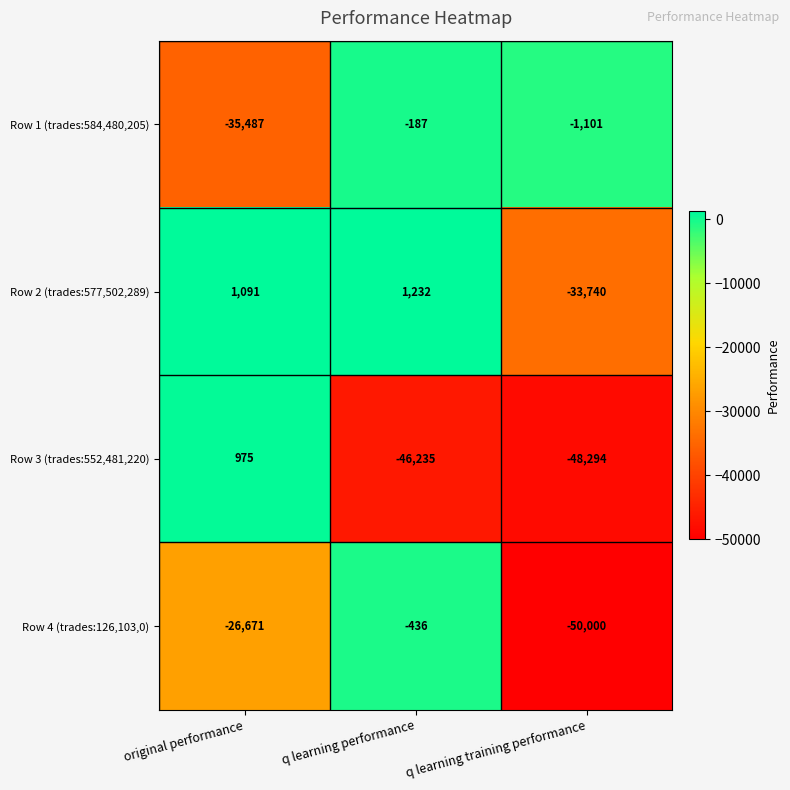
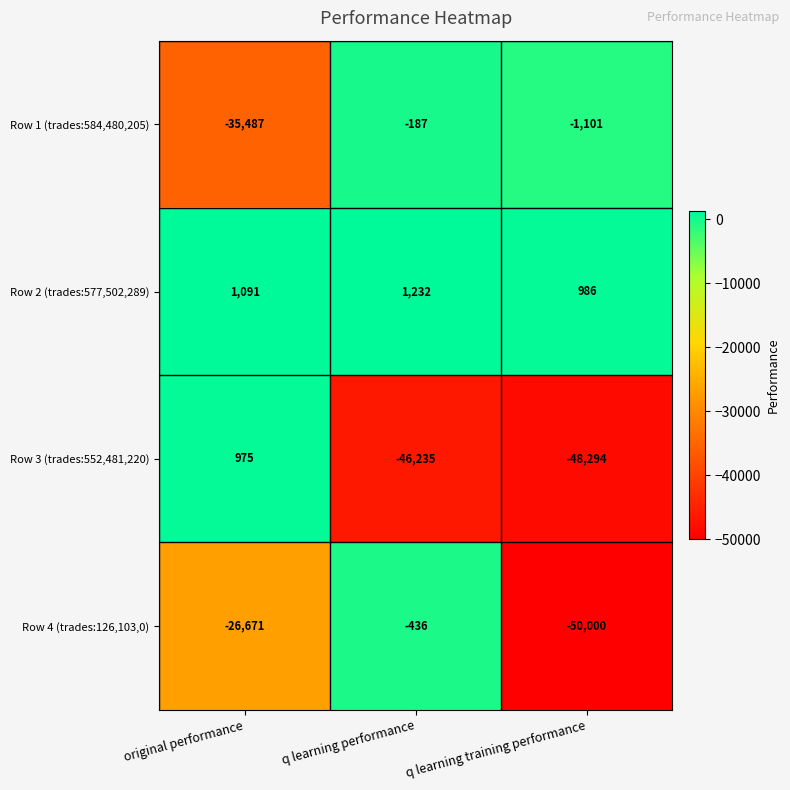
  {
    "Row 1 (trades:584,480,205)": {
      "original performance": "-35,487",
      "q learning performance": "-187",
      "q learning training performance": "-1,101"
    },
    "Row 2 (trades:577,502,289)": {
      "original performance": "1,091",
      "q learning performance": "1,232",
-     "q learning training performance": "-33,740"
+     "q learning training performance": "986"
    },
    "Row 3 (trades:552,481,220)": {
      "original performance": "975",
      "q learning performance": "-46,235",
      "q learning training performance": "-48,294"
    },
    "Row 4 (trades:126,103,0)": {
      "original performance": "-26,671",
      "q learning performance": "-436",
      "q learning training performance": "-50,000"
    }
  }
